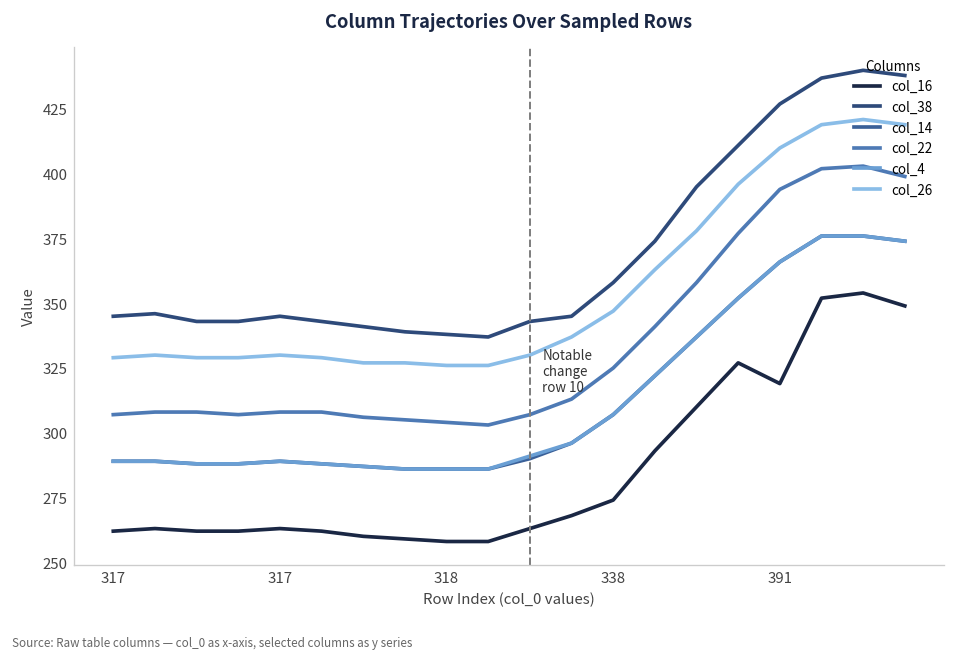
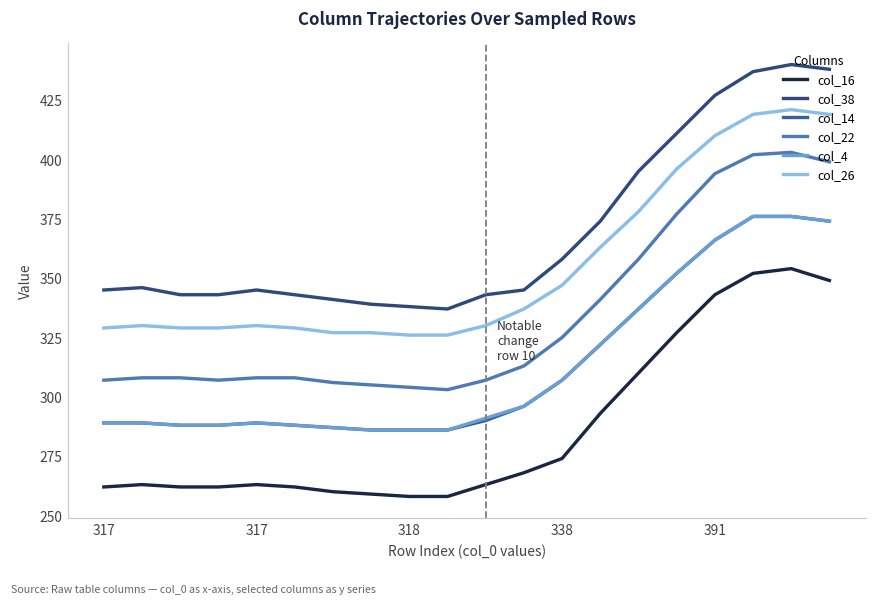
  {
    "col_16": {
      "318": 258,
      "338": 274,
-     "391": 319
+     "391": 343
    }
  }
